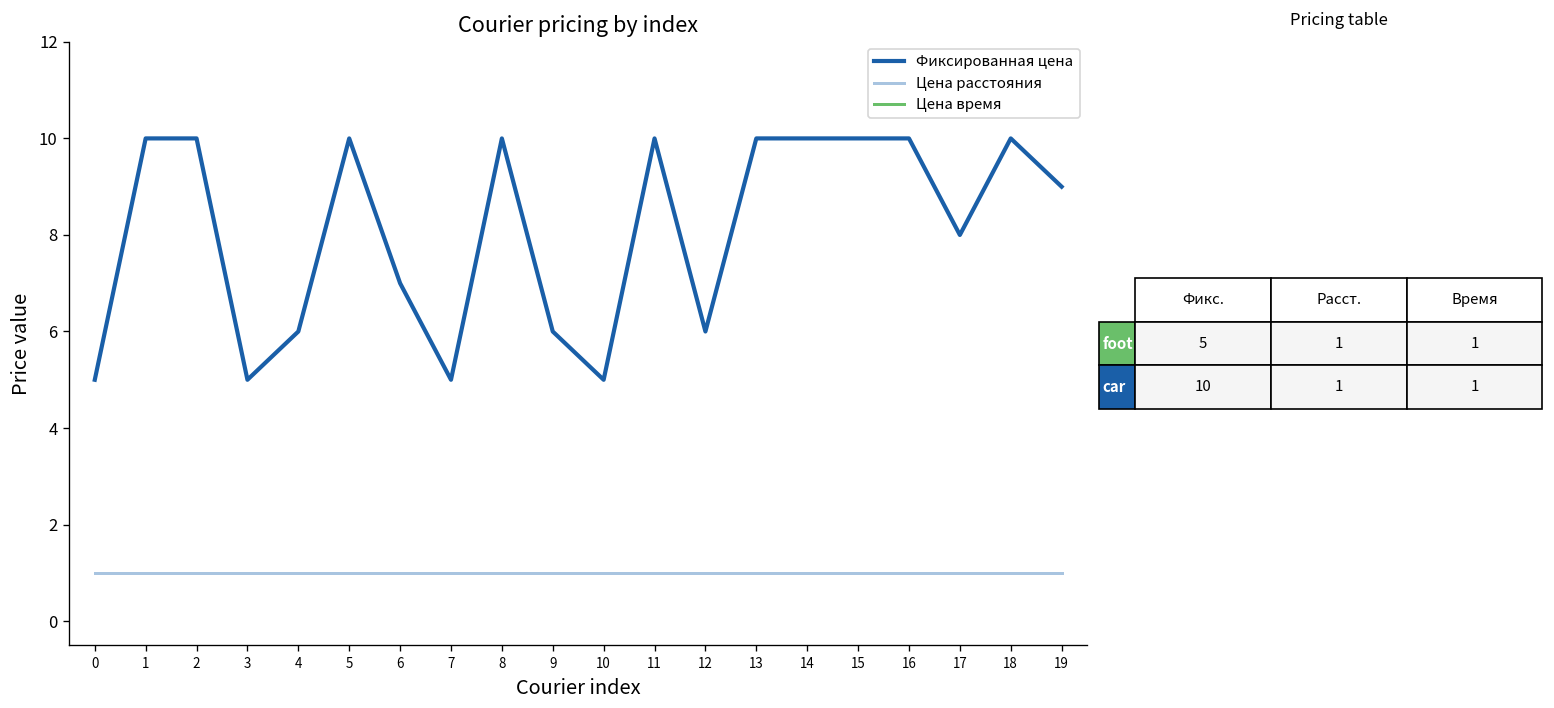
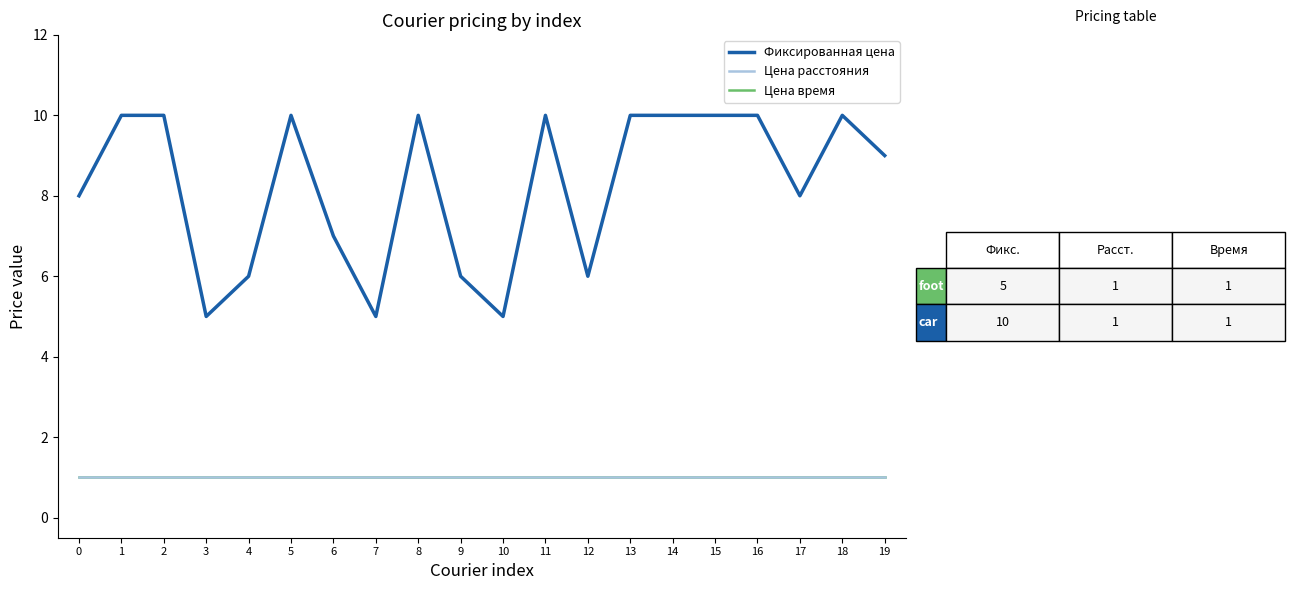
  {
    "Фиксированная цена": {
-     "0": 5,
+     "0": 8,
      "1": 10,
      "2": 10,
      "3": 5,
      "4": 6,
      "5": 10,
      "6": 7,
      "7": 5,
      "8": 10,
      "9": 6,
      "10": 5,
      "11": 10,
      "12": 6,
      "13": 10,
      "14": 10,
      "15": 10,
      "16": 10,
      "17": 8,
      "18": 10,
      "19": 9
    },
    "Цена время": {
      "0": 1,
      "1": 1,
      "2": 1,
      "3": 1,
      "4": 1,
      "5": 1,
      "6": 1,
      "7": 1,
      "8": 1,
      "9": 1,
      "10": 1,
      "11": 1,
      "12": 1,
      "13": 1,
      "14": 1,
      "15": 1,
      "16": 1,
      "17": 1,
      "18": 1,
      "19": 1
    }
  }
